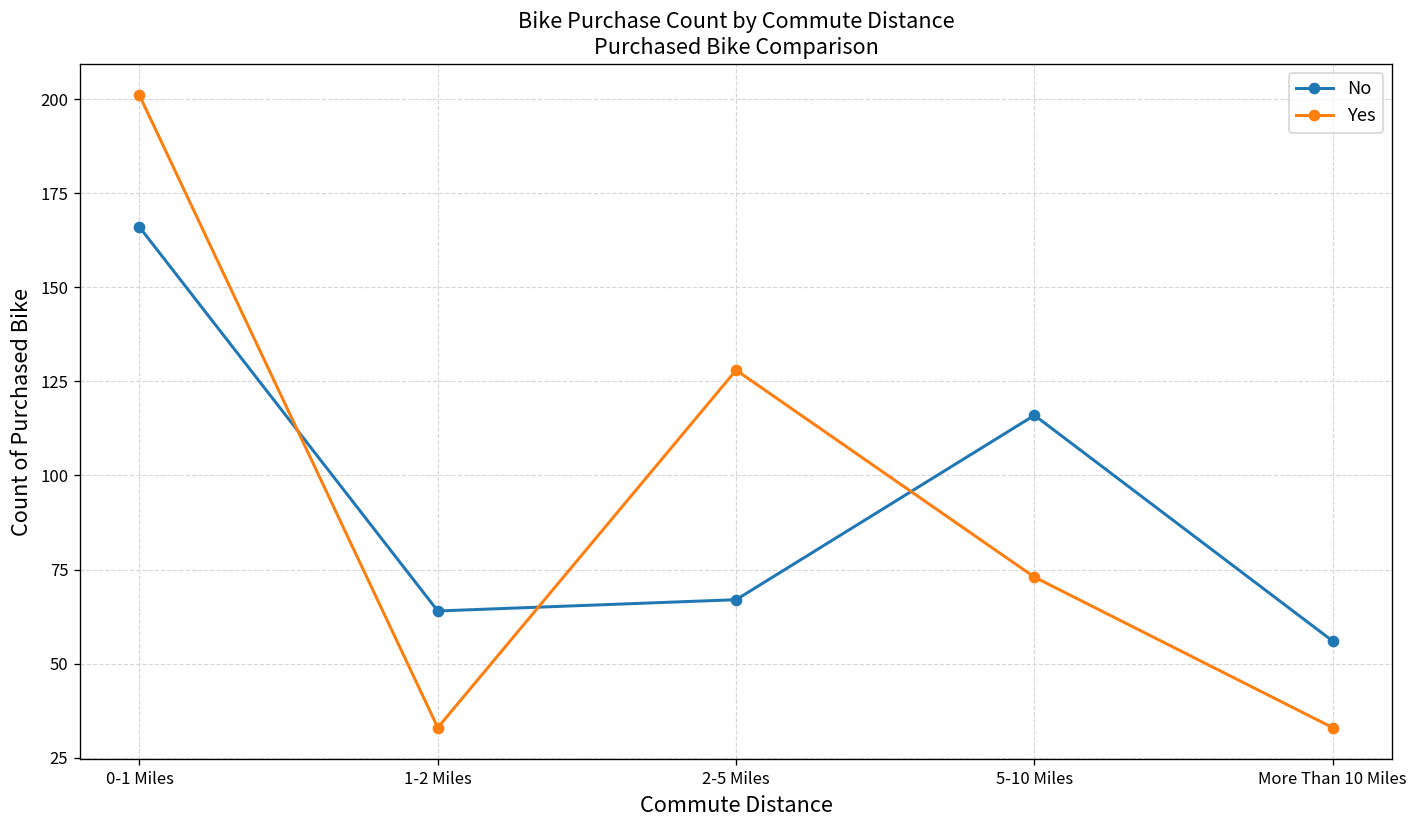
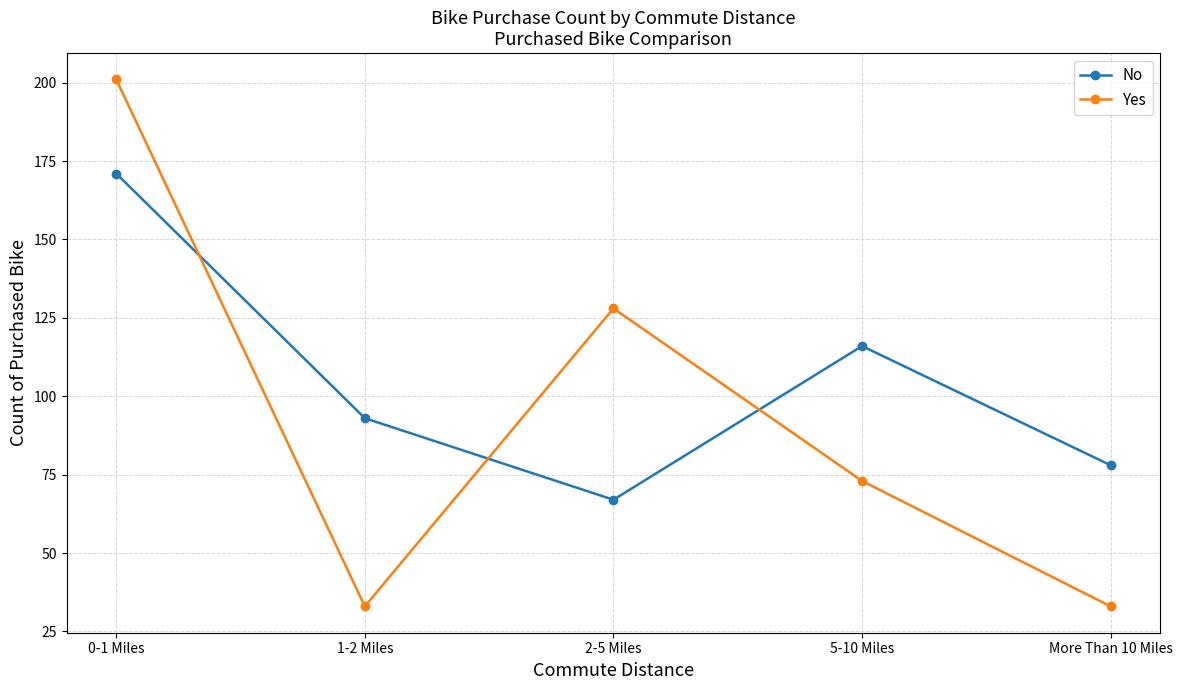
  {
    "No": {
-     "0-1 Miles": 166,
-     "1-2 Miles": 64,
+     "0-1 Miles": 171,
+     "1-2 Miles": 93,
      "2-5 Miles": 67,
      "5-10 Miles": 116,
-     "More Than 10 Miles": 56
+     "More Than 10 Miles": 78
    },
    "Yes": {
      "0-1 Miles": 201,
      "1-2 Miles": 33,
      "2-5 Miles": 128,
      "5-10 Miles": 73,
      "More Than 10 Miles": 33
    }
  }
